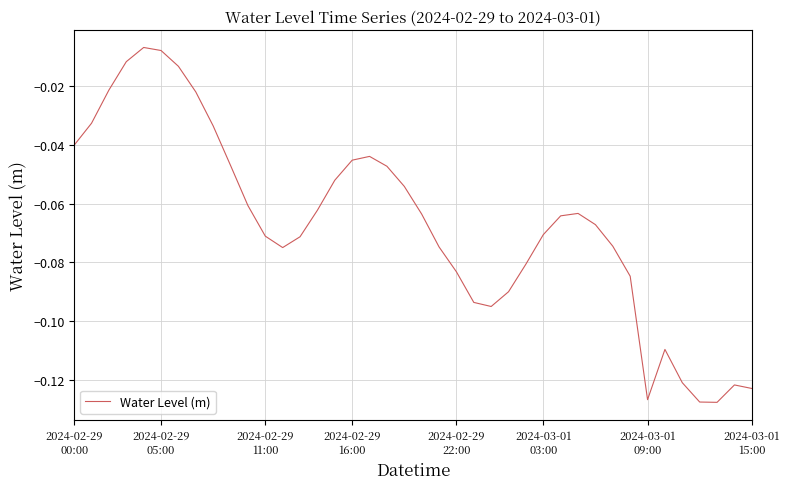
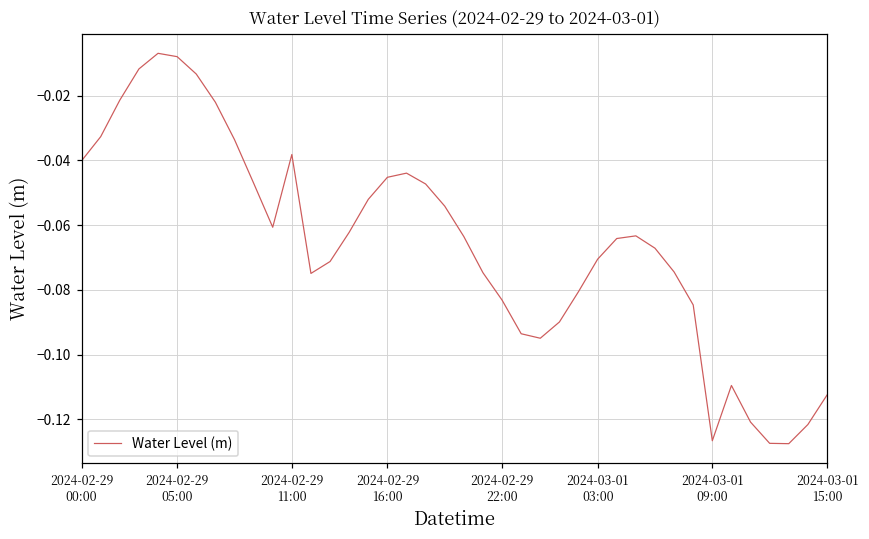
  {
    "2024-02-29 00:00": -0.040,
    "2024-02-29 05:00": -0.008,
-   "2024-02-29 11:00": -0.071,
+   "2024-02-29 11:00": -0.038,
    "2024-02-29 16:00": -0.045,
    "2024-02-29 22:00": -0.083,
    "2024-03-01 03:00": -0.071,
    "2024-03-01 09:00": -0.127,
-   "2024-03-01 15:00": -0.123
+   "2024-03-01 15:00": -0.113
  }
